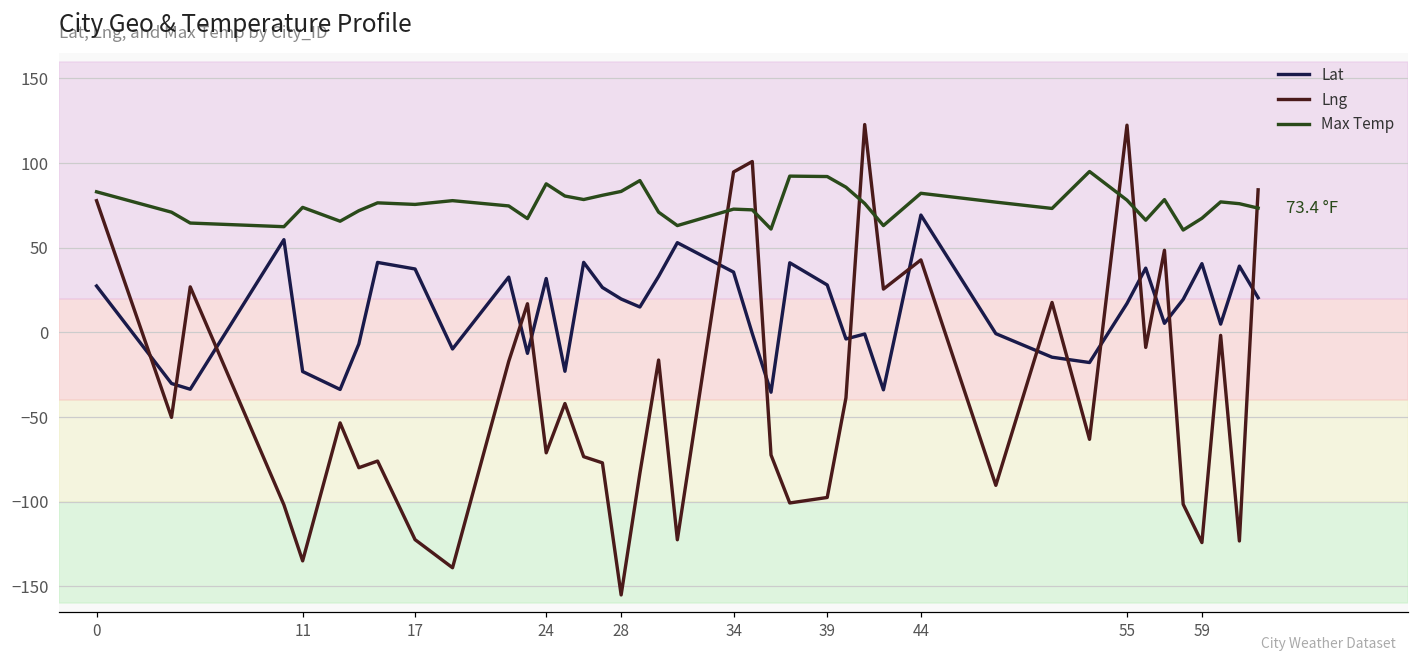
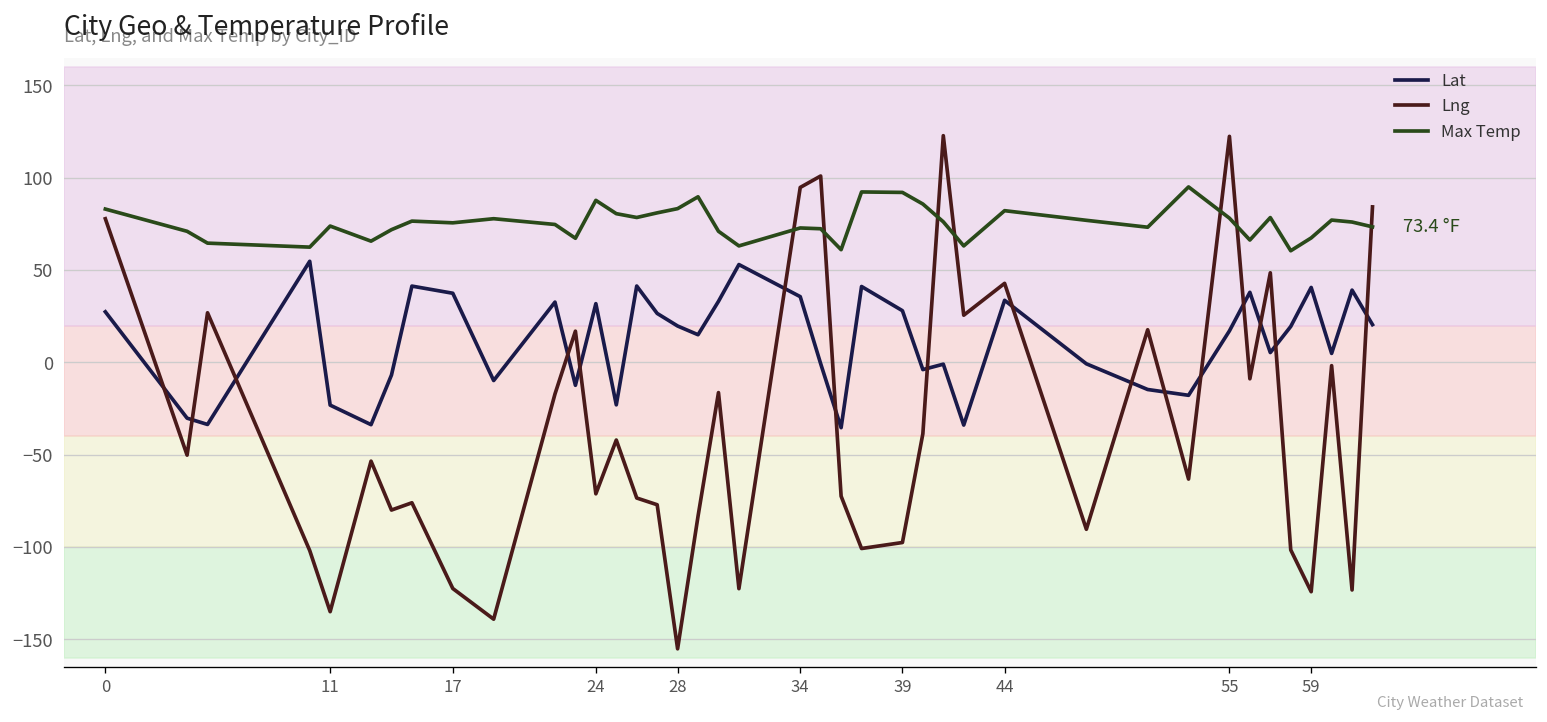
  {
    "Lat": {
      "0": 27,
      "11": -23,
      "17": 37,
      "24": 32,
      "28": 20,
      "34": 36,
      "39": 28,
-     "44": 69,
+     "44": 34,
      "55": 17,
      "59": 41
    }
  }
